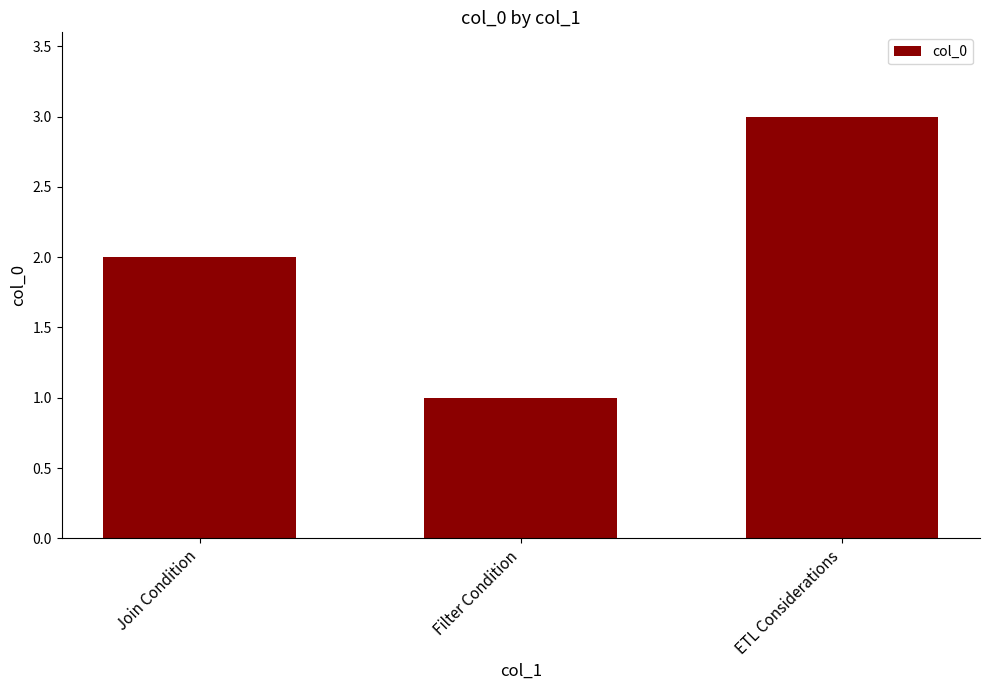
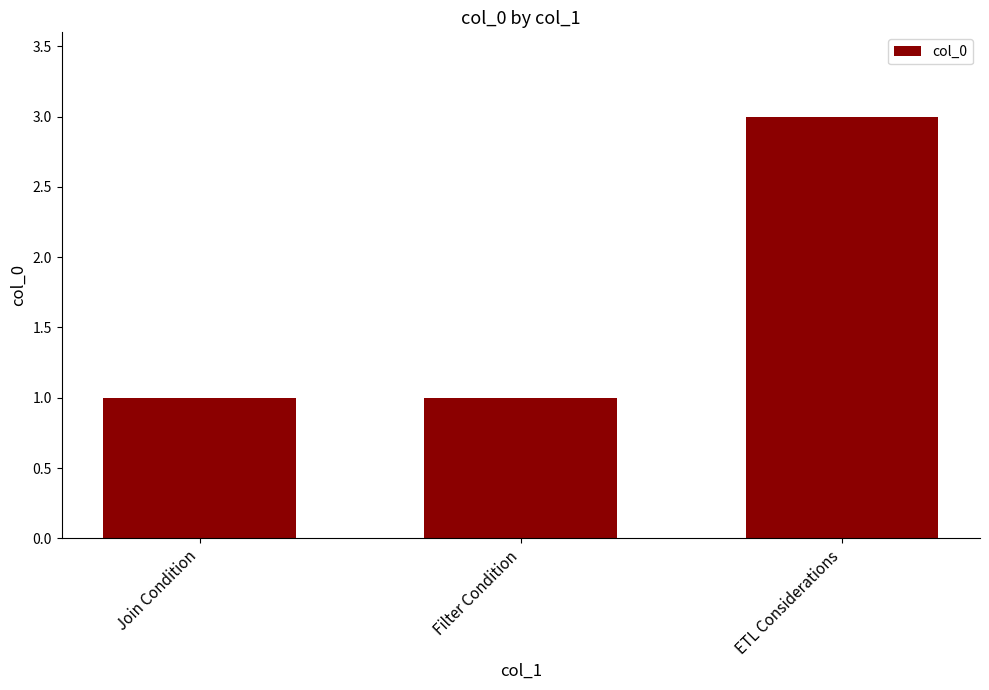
  {
-   "Join Condition": 2,
+   "Join Condition": 1,
    "Filter Condition": 1,
    "ETL Considerations": 3
  }
